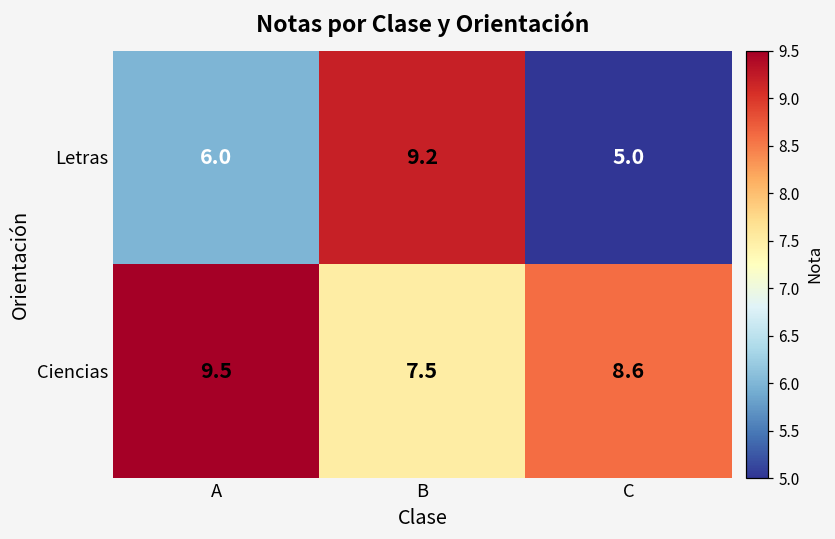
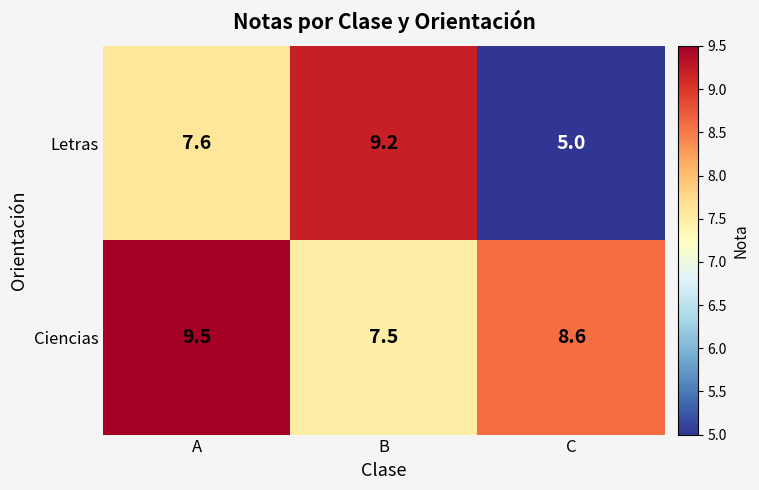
  {
    "Letras": {
-     "A": 6.0,
+     "A": 7.6,
      "B": 9.2,
      "C": 5.0
    },
    "Ciencias": {
      "A": 9.5,
      "B": 7.5,
      "C": 8.6
    }
  }
